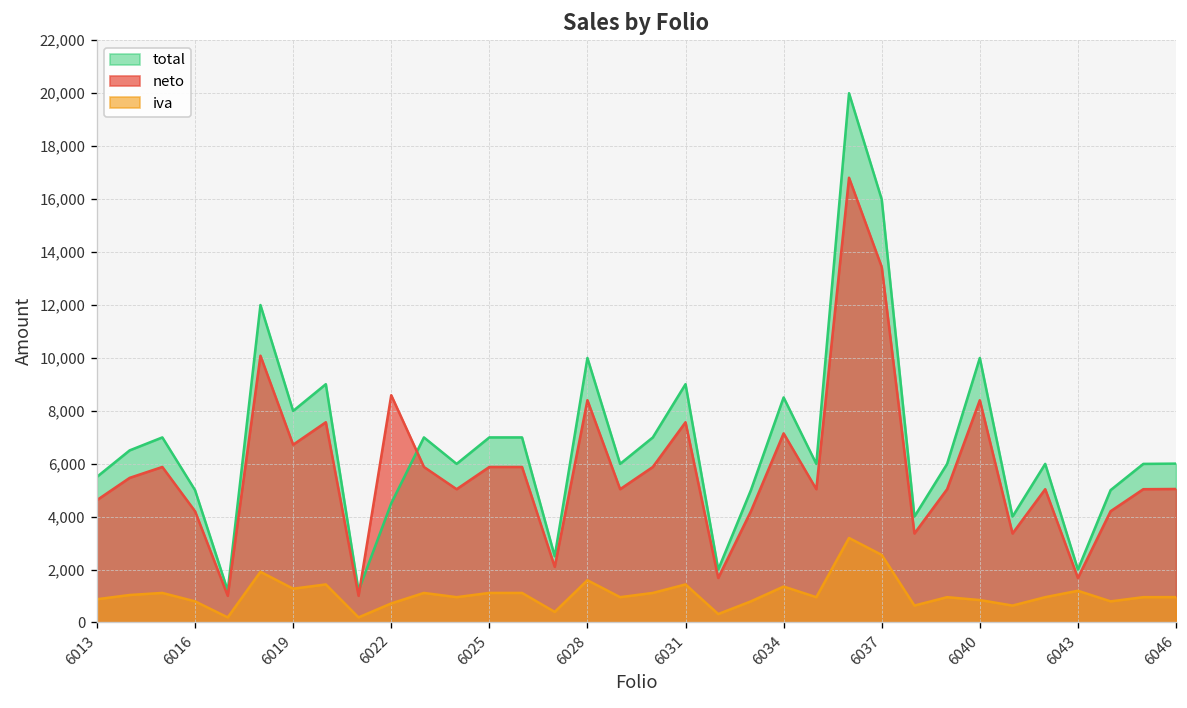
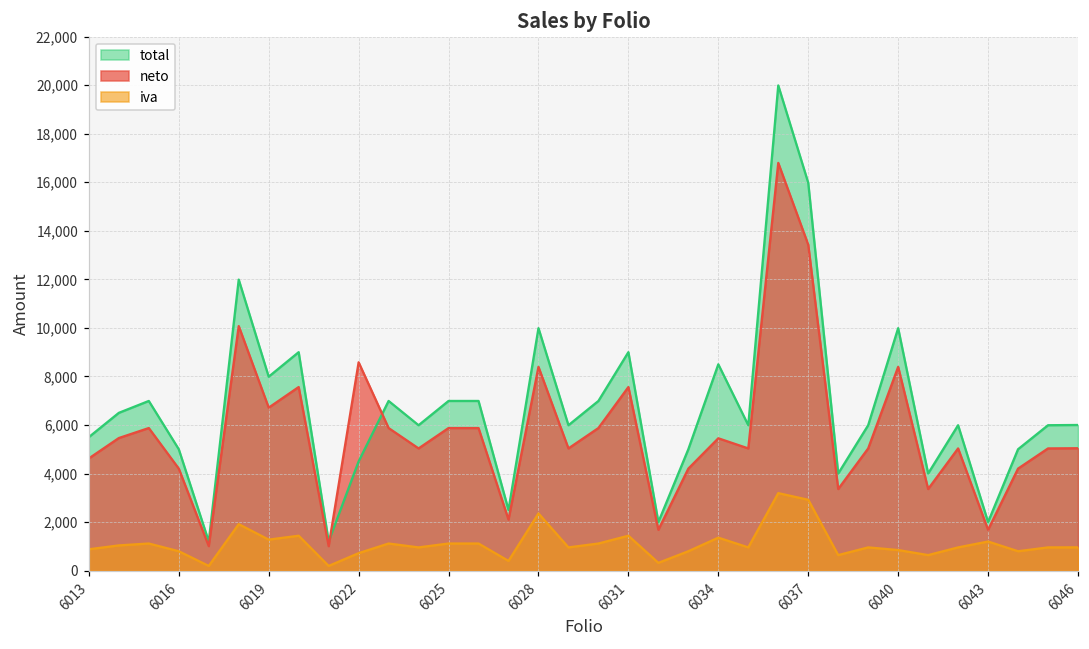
  {
    "total": {
      "6013": "5,500",
      "6016": "5,000",
      "6019": "8,000",
      "6022": "4,500",
      "6025": "7,000",
      "6028": "10,000",
      "6031": "9,000",
      "6034": "8,500",
      "6037": "16,000",
      "6040": "10,000",
      "6043": "2,000",
      "6046": "6,000"
    },
    "neto": {
      "6013": "4,600",
      "6016": "4,200",
      "6019": "6,700",
      "6022": "8,600",
      "6025": "5,900",
      "6028": "8,400",
      "6031": "7,600",
-     "6034": "7,100",
+     "6034": "5,500",
      "6037": "13,400",
      "6040": "8,400",
      "6043": "1,700",
      "6046": "5,000"
    },
    "iva": {
      "6013": "900",
      "6016": "800",
      "6019": "1,300",
      "6022": "700",
      "6025": "1,100",
-     "6028": "1,600",
+     "6028": "2,400",
      "6031": "1,400",
      "6034": "1,400",
-     "6037": "2,600",
+     "6037": "2,900",
      "6040": "800",
      "6043": "1,200",
      "6046": "1,000"
    }
  }
